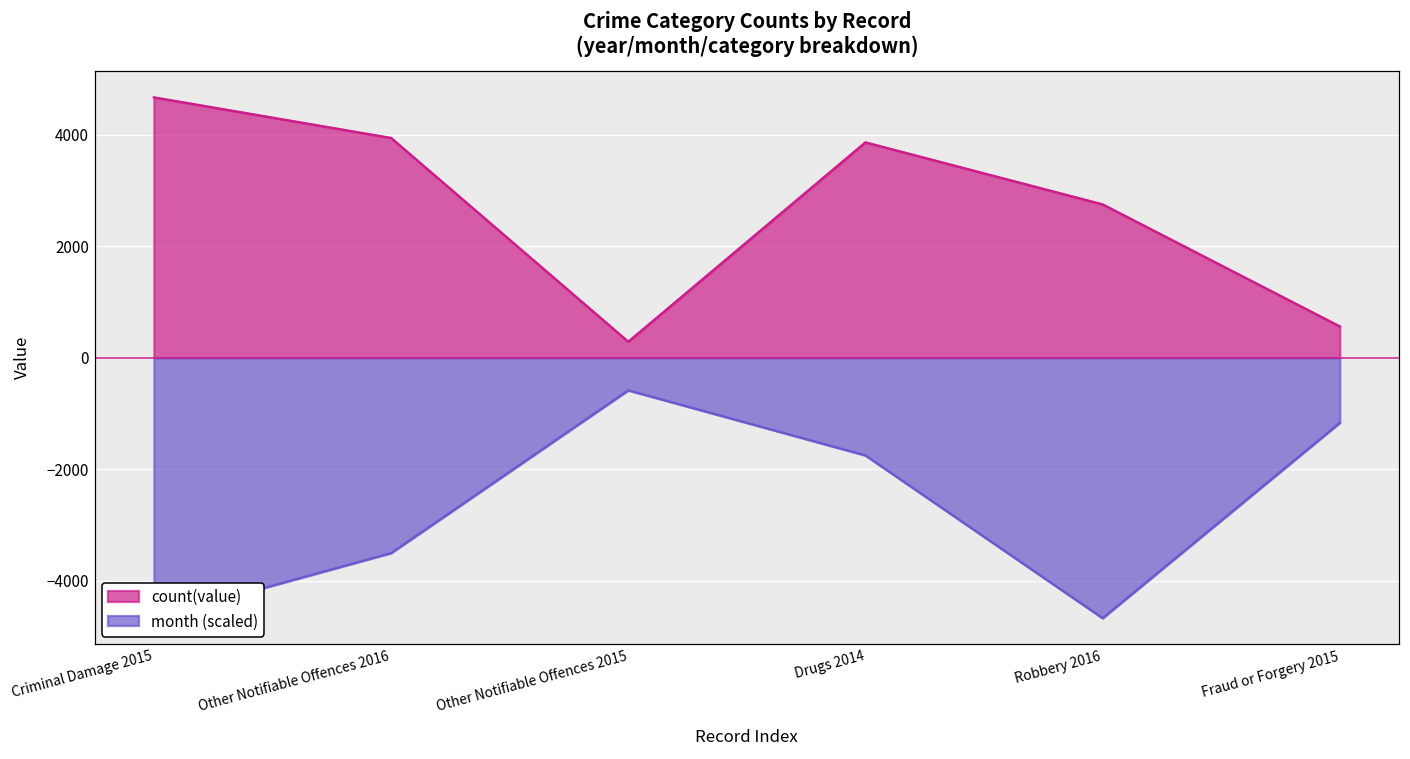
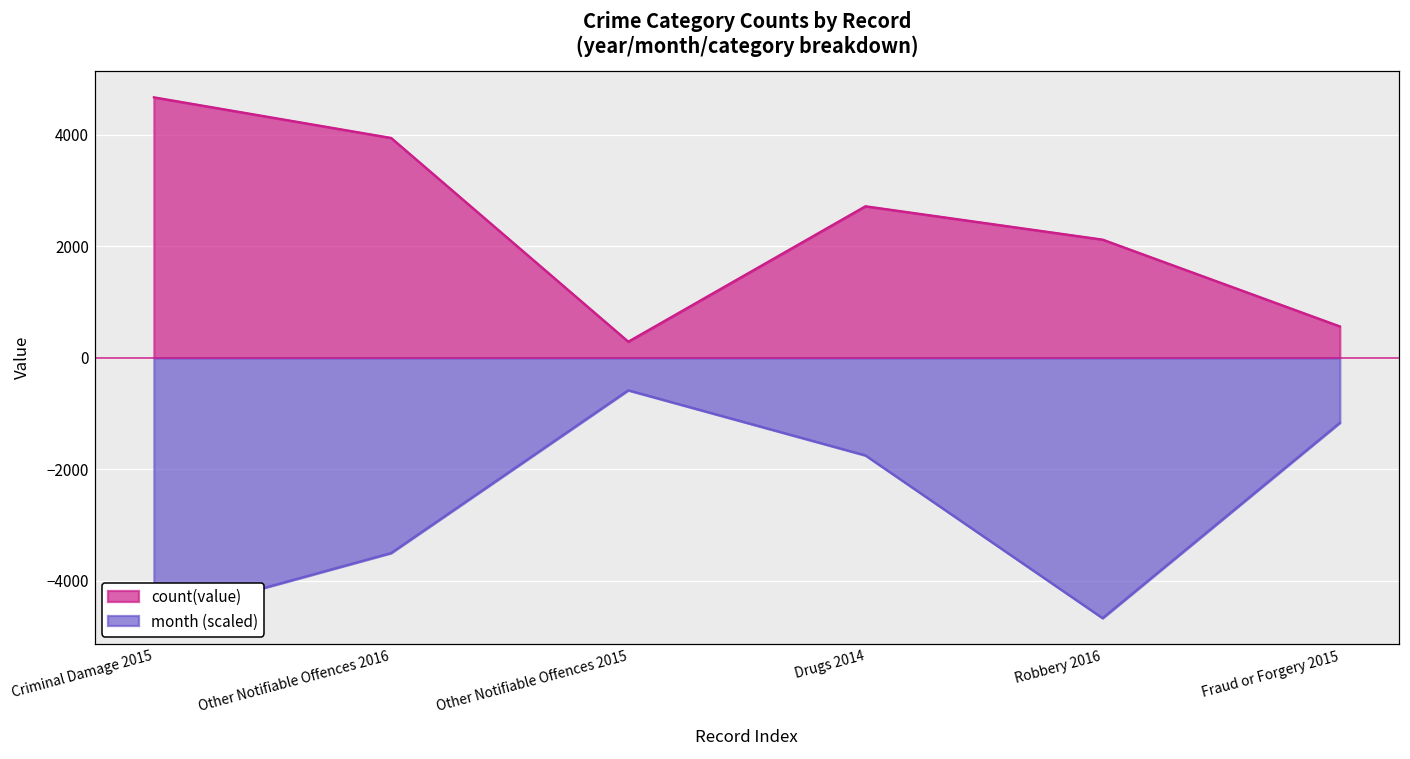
  {
    "count(value)": {
      "Criminal Damage 2015": 4700,
      "Other Notifiable Offences 2016": 3900,
      "Other Notifiable Offences 2015": 300,
-     "Drugs 2014": 3900,
-     "Robbery 2016": 2800,
+     "Drugs 2014": 2700,
+     "Robbery 2016": 2100,
      "Fraud or Forgery 2015": 600
    }
  }
